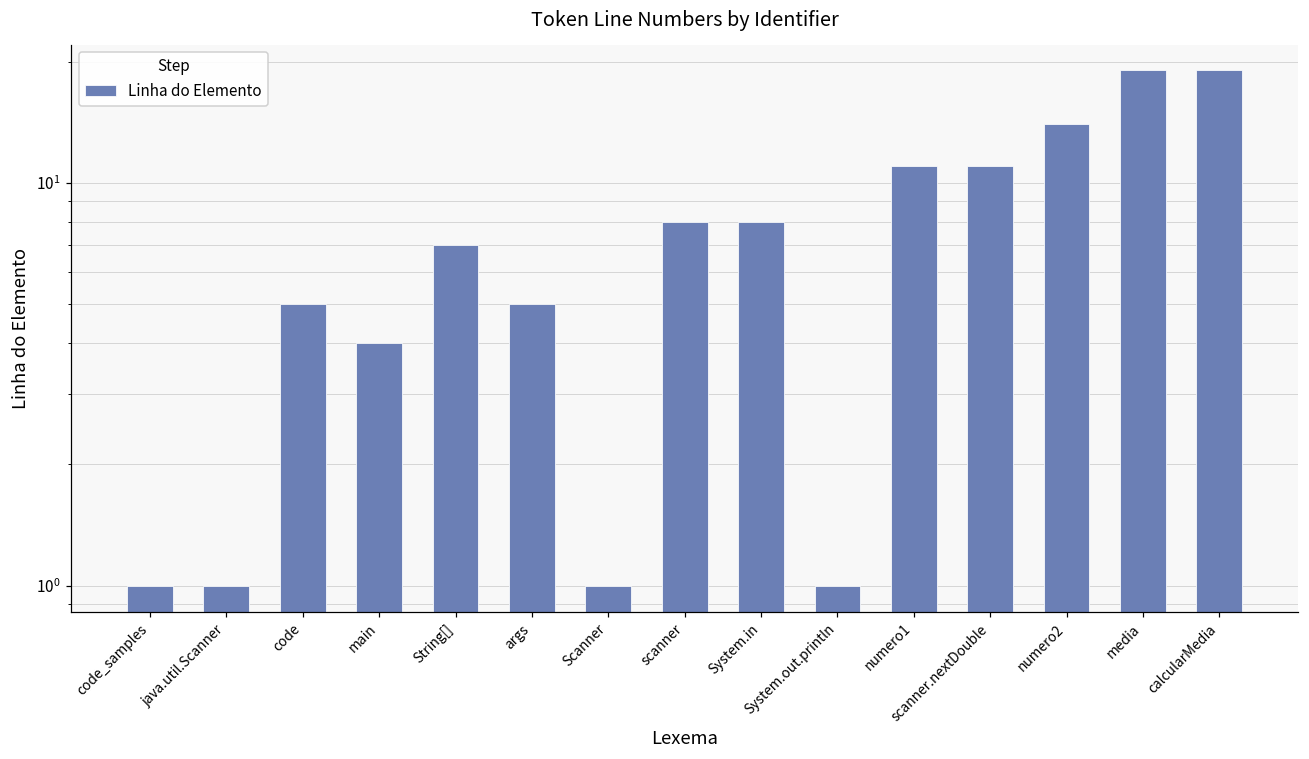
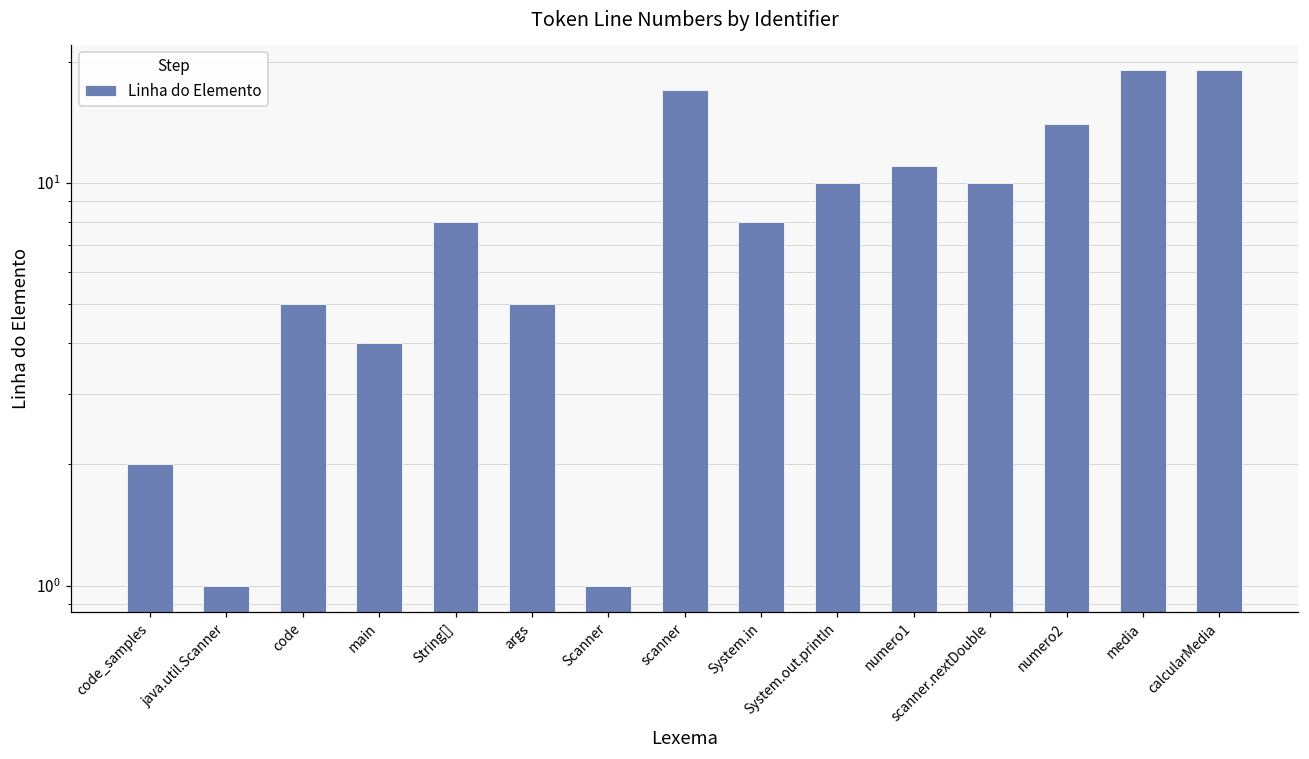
  {
-   "code_samples": 1,
+   "code_samples": 2,
    "java.util.Scanner": 1,
    "code": 5,
    "main": 4,
-   "String[]": 7,
+   "String[]": 8,
    "args": 5,
    "Scanner": 1,
-   "scanner": 8,
+   "scanner": 17,
    "System.in": 8,
-   "System.out.println": 1,
+   "System.out.println": 10,
    "numero1": 11,
-   "scanner.nextDouble": 11,
+   "scanner.nextDouble": 10,
    "numero2": 14,
    "media": 19,
    "calcularMedia": 19
  }
